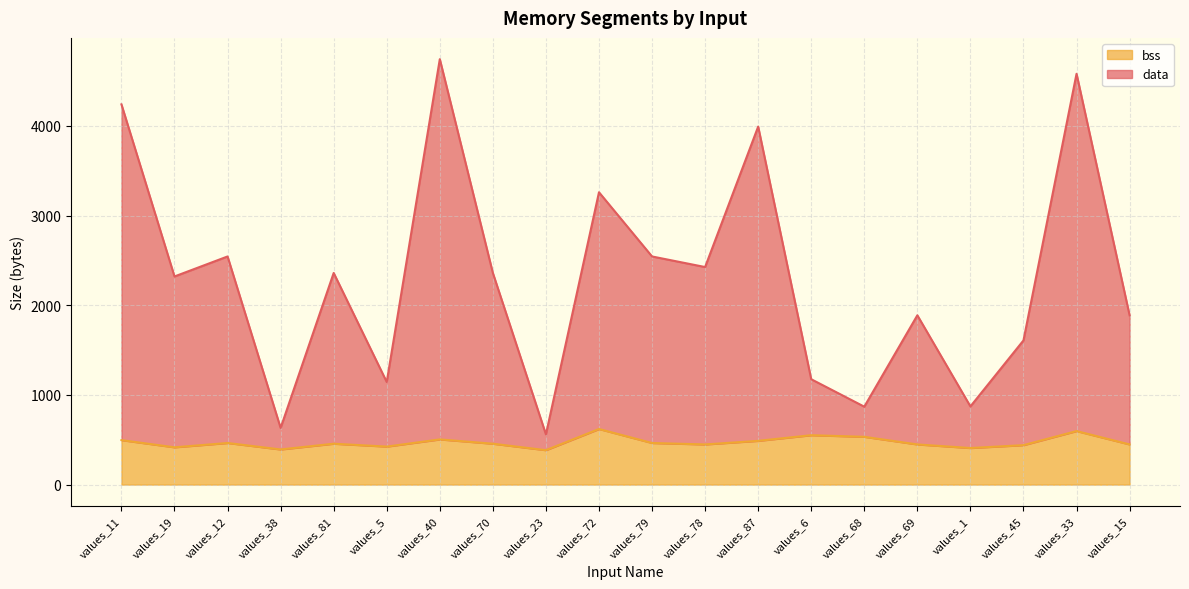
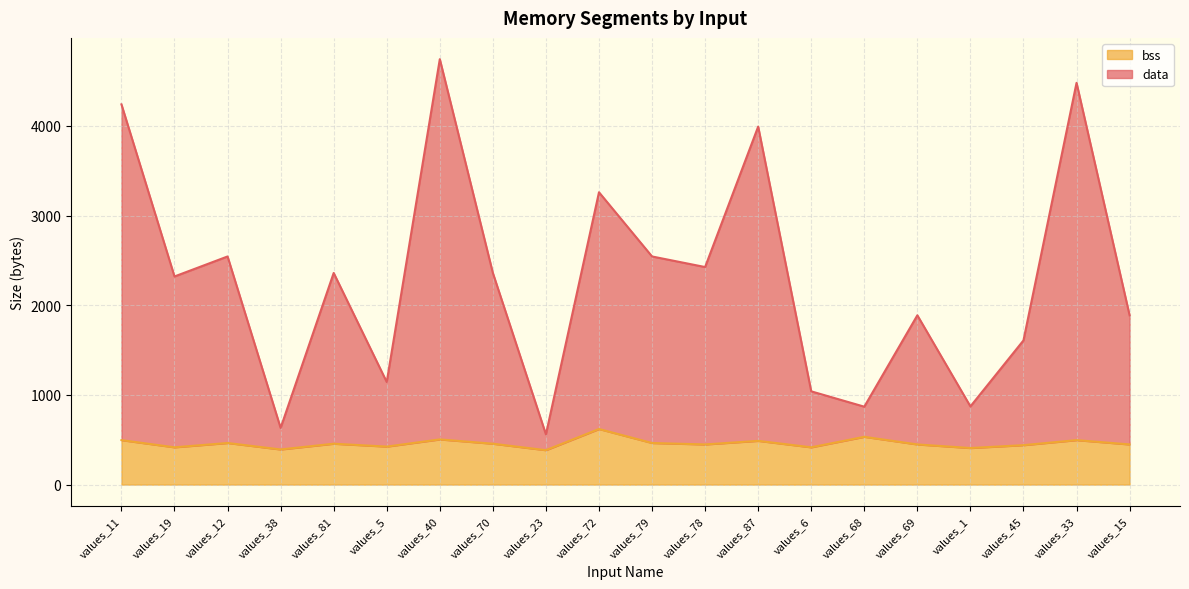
  {
    "bss": {
      "values_11": 500,
      "values_19": 400,
      "values_12": 500,
      "values_38": 400,
      "values_81": 500,
      "values_5": 400,
      "values_40": 500,
      "values_70": 500,
      "values_23": 400,
      "values_72": 600,
      "values_79": 500,
      "values_78": 400,
      "values_87": 500,
-     "values_6": 600,
+     "values_6": 400,
      "values_68": 500,
      "values_69": 400,
      "values_1": 400,
      "values_45": 400,
-     "values_33": 600,
+     "values_33": 500,
      "values_15": 400
    },
    "data": {
      "values_11": 3700,
      "values_19": 1900,
      "values_12": 2100,
      "values_38": 200,
      "values_81": 1900,
      "values_5": 700,
      "values_40": 4200,
      "values_70": 1900,
      "values_23": 200,
      "values_72": 2600,
      "values_79": 2100,
      "values_78": 2000,
      "values_87": 3500,
      "values_6": 600,
      "values_68": 300,
      "values_69": 1400,
      "values_1": 500,
      "values_45": 1200,
      "values_33": 4000,
      "values_15": 1400
    }
  }
